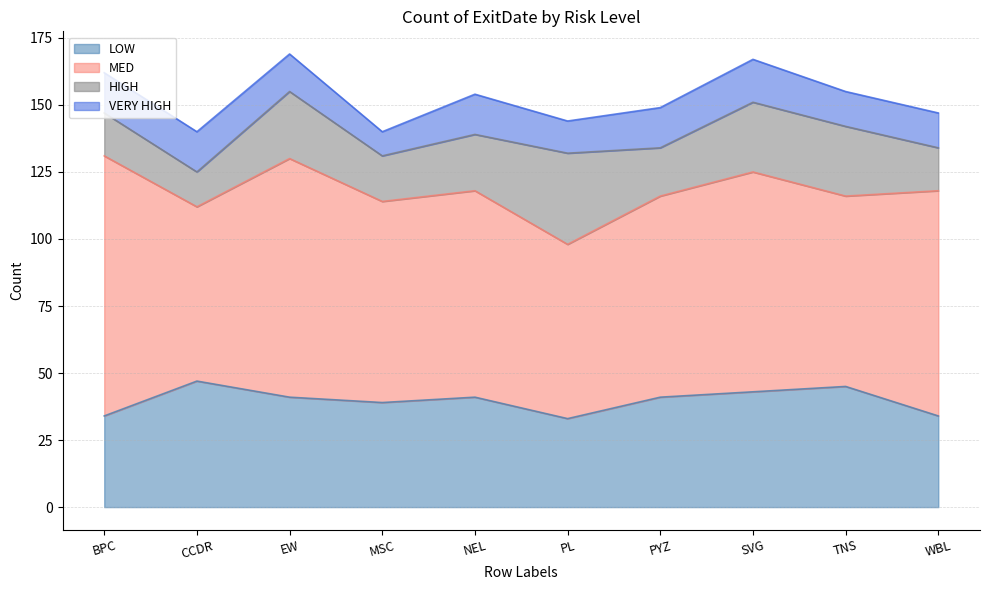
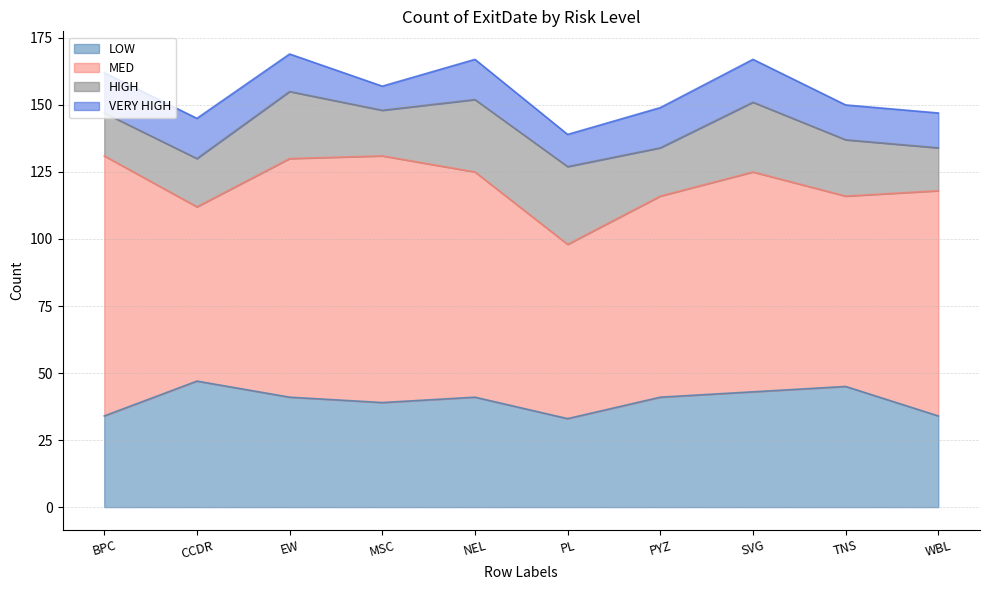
  {
    "MED": {
      "BPC": 97,
      "CCDR": 65,
      "EW": 89,
-     "MSC": 75,
-     "NEL": 77,
+     "MSC": 92,
+     "NEL": 84,
      "PL": 65,
      "PYZ": 75,
      "SVG": 82,
      "TNS": 71,
      "WBL": 84
    },
    "HIGH": {
-     "CCDR": 13,
+     "CCDR": 18,
      "EW": 25,
      "MSC": 17,
-     "NEL": 21,
-     "PL": 34,
+     "NEL": 27,
+     "PL": 29,
      "PYZ": 18,
      "SVG": 26,
-     "TNS": 26,
+     "TNS": 21,
      "WBL": 16
    }
  }
